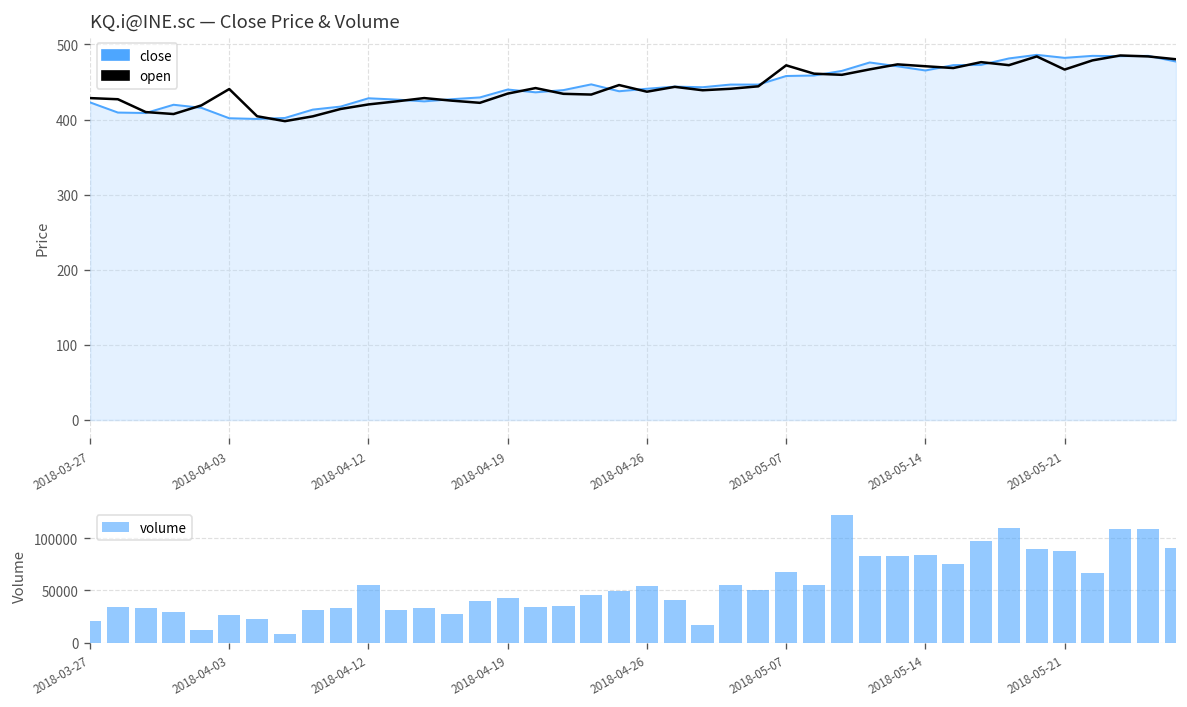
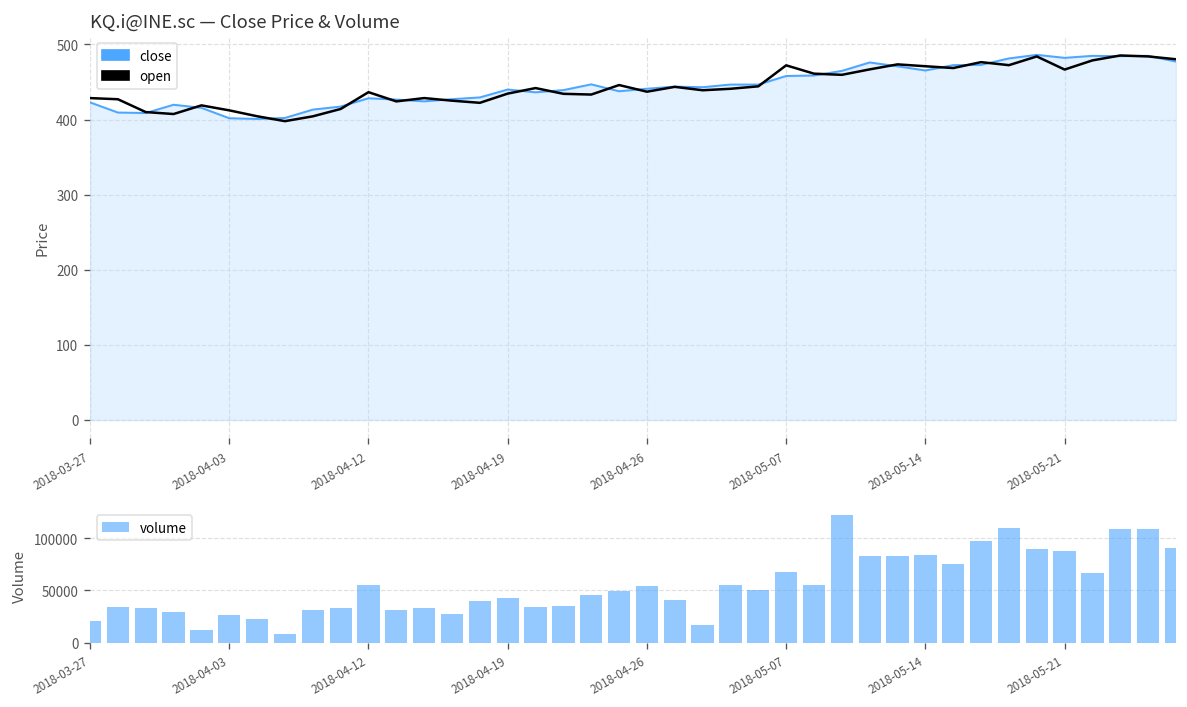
  {
    "KQ.i@INE.sc — Close Price & Volume": {
      "open": {
        "2018-03-27": 430,
-       "2018-04-03": 440,
-       "2018-04-12": 420,
+       "2018-04-03": 410,
+       "2018-04-12": 440,
        "2018-04-19": 430,
        "2018-05-07": 470,
        "2018-05-14": 470,
        "2018-05-21": 470
      }
    }
  }
